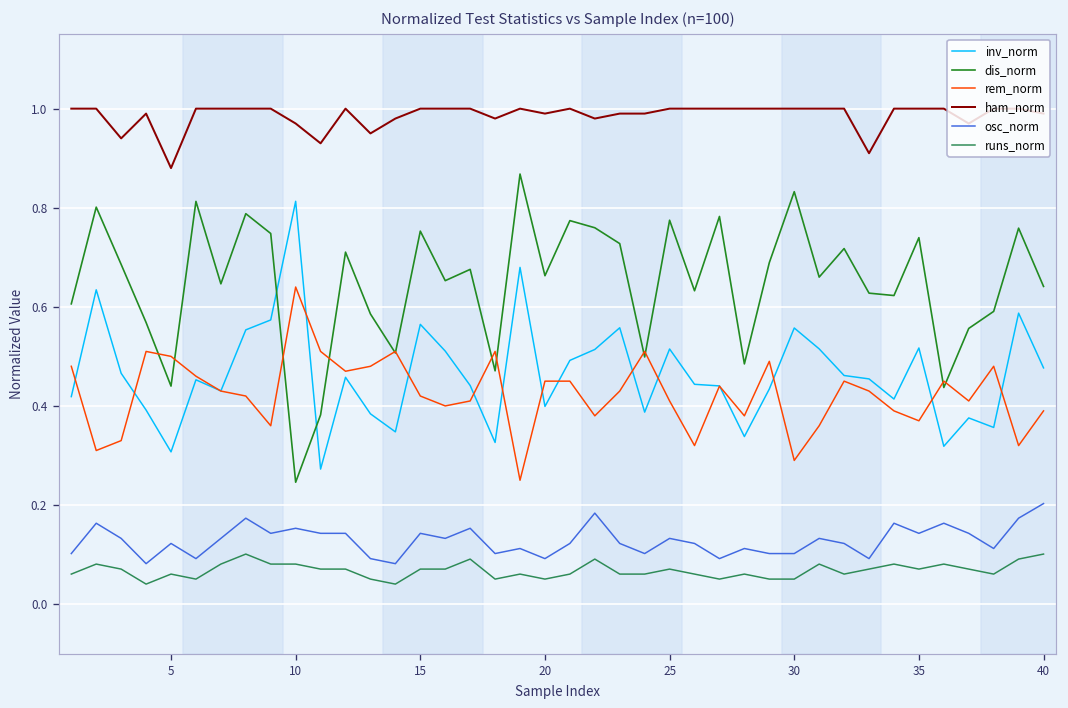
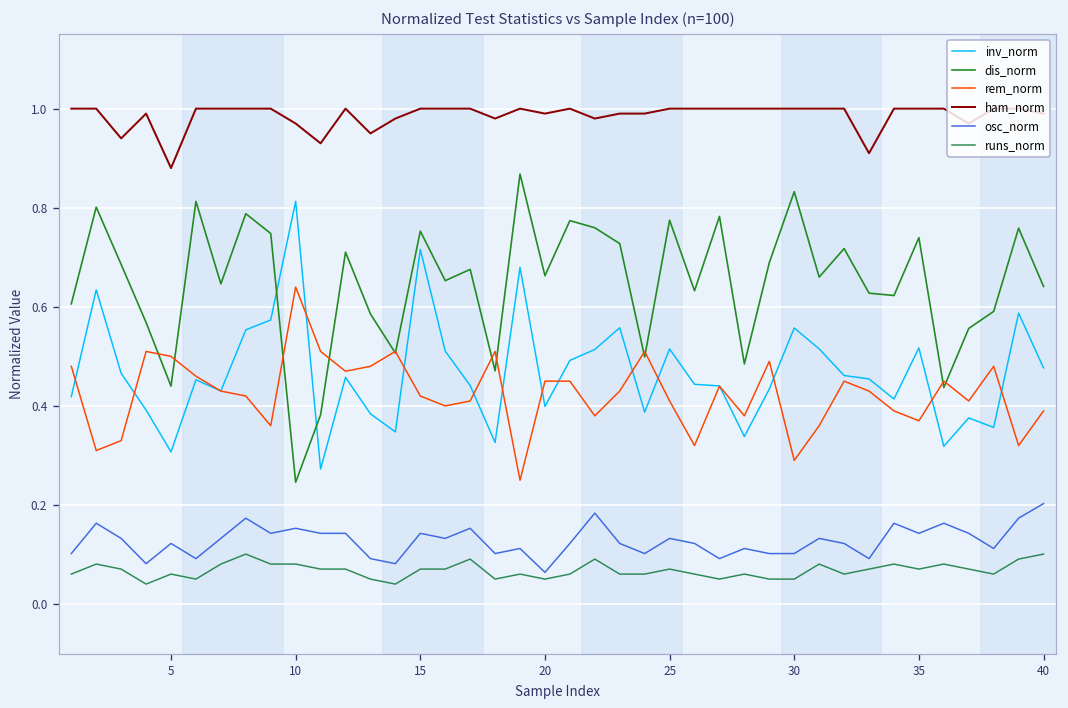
  {
    "inv_norm": {
      "5": 0.31,
      "10": 0.81,
-     "15": 0.56,
+     "15": 0.72,
      "20": 0.40,
      "25": 0.51,
      "30": 0.56,
      "35": 0.52,
      "40": 0.48
    },
    "rem_norm": {
      "5": 0.50,
      "10": 0.64,
      "15": 0.42,
      "20": 0.45,
      "25": 0.41,
      "30": 0.29,
      "35": 0.37,
      "40": 0.39
    },
    "ham_norm": {
      "5": 0.88,
      "10": 0.97,
      "15": 1.00,
      "20": 0.99,
      "25": 1.00,
      "30": 1.00,
      "35": 1.00
    },
    "osc_norm": {
      "5": 0.12,
      "10": 0.15,
      "15": 0.14,
-     "20": 0.09,
+     "20": 0.06,
      "25": 0.13,
      "30": 0.10,
      "35": 0.14,
      "40": 0.20
    }
  }
